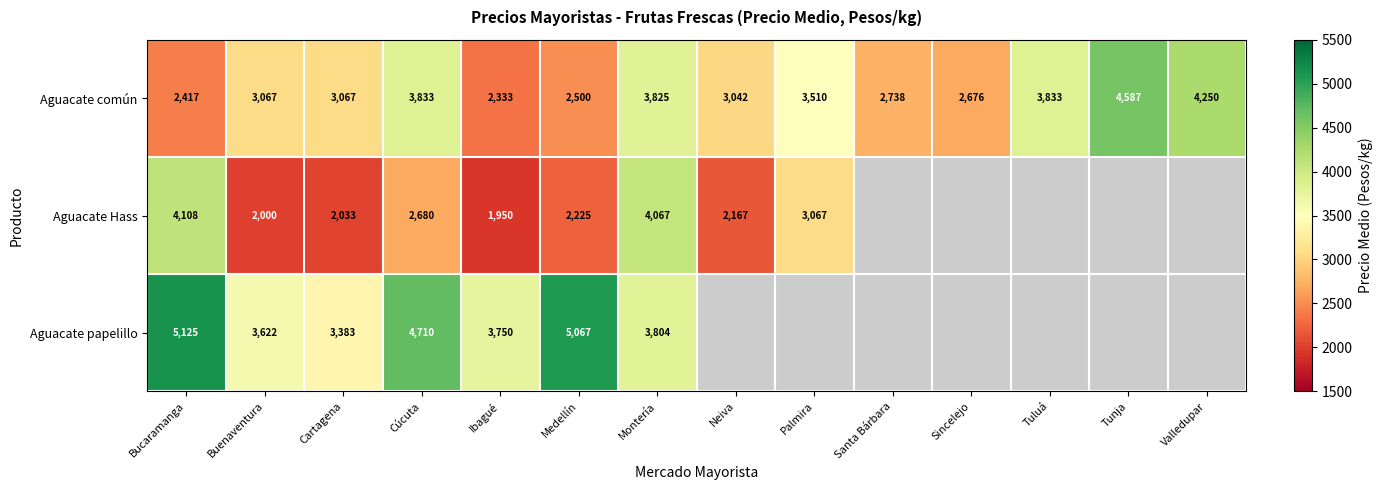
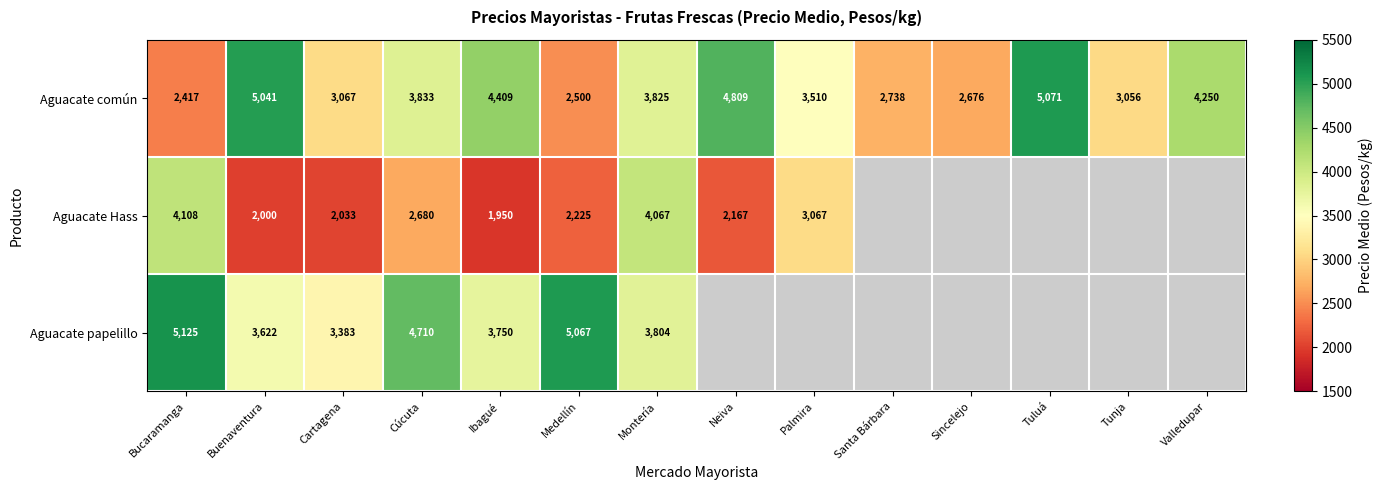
  {
    "Aguacate común": {
      "Bucaramanga": "2,417",
-     "Buenaventura": "3,067",
+     "Buenaventura": "5,041",
      "Cartagena": "3,067",
      "Cúcuta": "3,833",
-     "Ibagué": "2,333",
+     "Ibagué": "4,409",
      "Medellín": "2,500",
      "Montería": "3,825",
-     "Neiva": "3,042",
+     "Neiva": "4,809",
      "Palmira": "3,510",
      "Santa Bárbara": "2,738",
      "Sincelejo": "2,676",
-     "Tuluá": "3,833",
-     "Tunja": "4,587",
+     "Tuluá": "5,071",
+     "Tunja": "3,056",
      "Valledupar": "4,250"
    },
    "Aguacate Hass": {
      "Bucaramanga": "4,108",
      "Buenaventura": "2,000",
      "Cartagena": "2,033",
      "Cúcuta": "2,680",
      "Ibagué": "1,950",
      "Medellín": "2,225",
      "Montería": "4,067",
      "Neiva": "2,167",
      "Palmira": "3,067"
    },
    "Aguacate papelillo": {
      "Bucaramanga": "5,125",
      "Buenaventura": "3,622",
      "Cartagena": "3,383",
      "Cúcuta": "4,710",
      "Ibagué": "3,750",
      "Medellín": "5,067",
      "Montería": "3,804"
    }
  }
